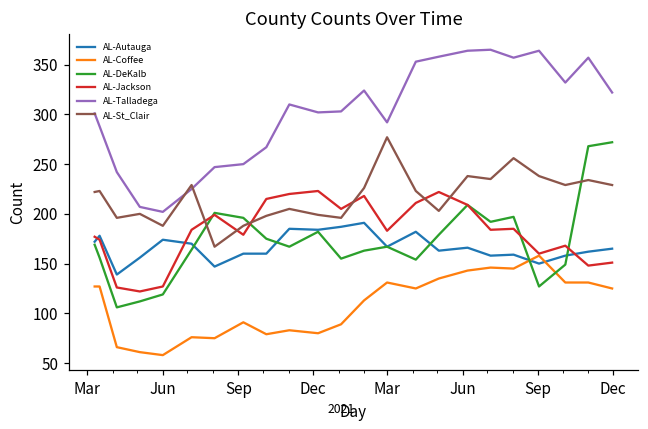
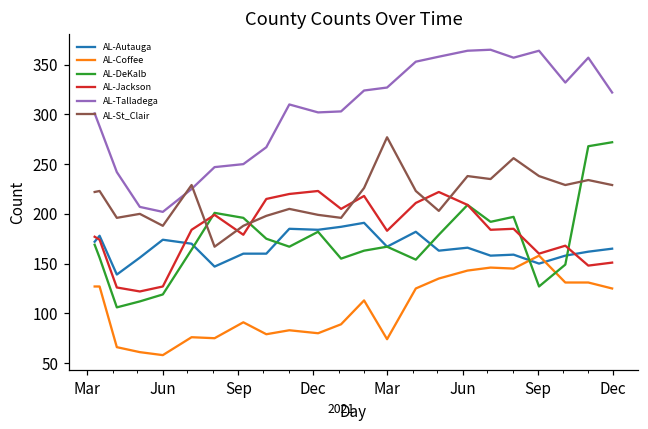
  {
    "AL-Autauga": {
      "Jun": 170
    },
    "AL-Coffee": {
      "Jun": 60,
-     "Mar": 130
+     "Mar": 70
    },
    "AL-DeKalb": {
      "Jun": 120
    },
    "AL-Jackson": {
      "Jun": 130,
      "Mar": 180
    },
    "AL-Talladega": {
      "Jun": 200,
-     "Mar": 290
+     "Mar": 330
    },
    "AL-St_Clair": {
      "Jun": 190,
      "Mar": 280
    }
  }
